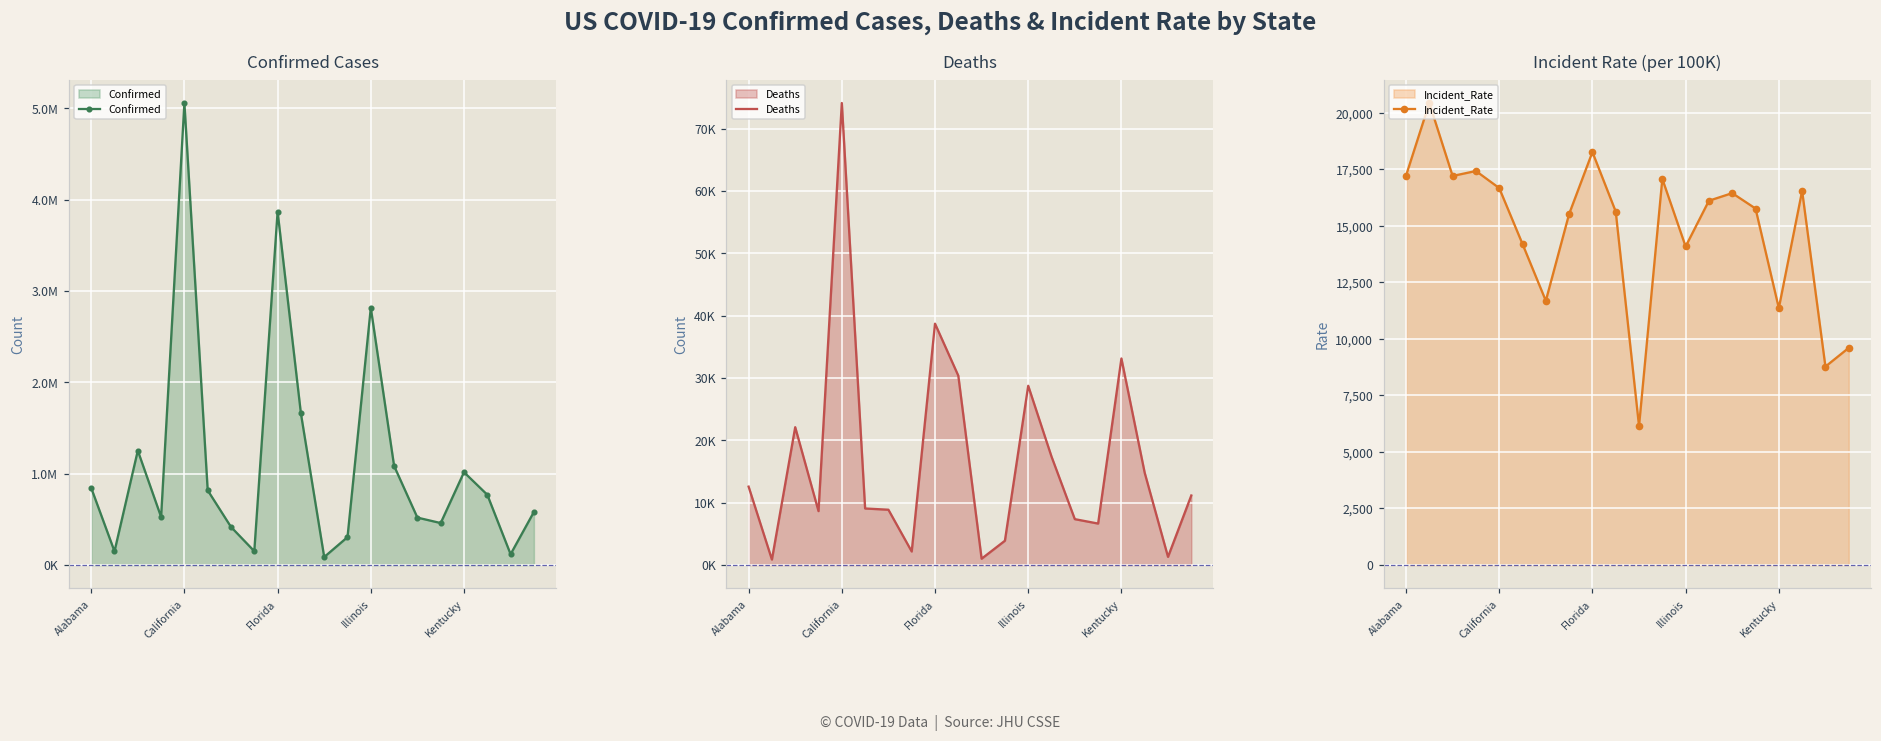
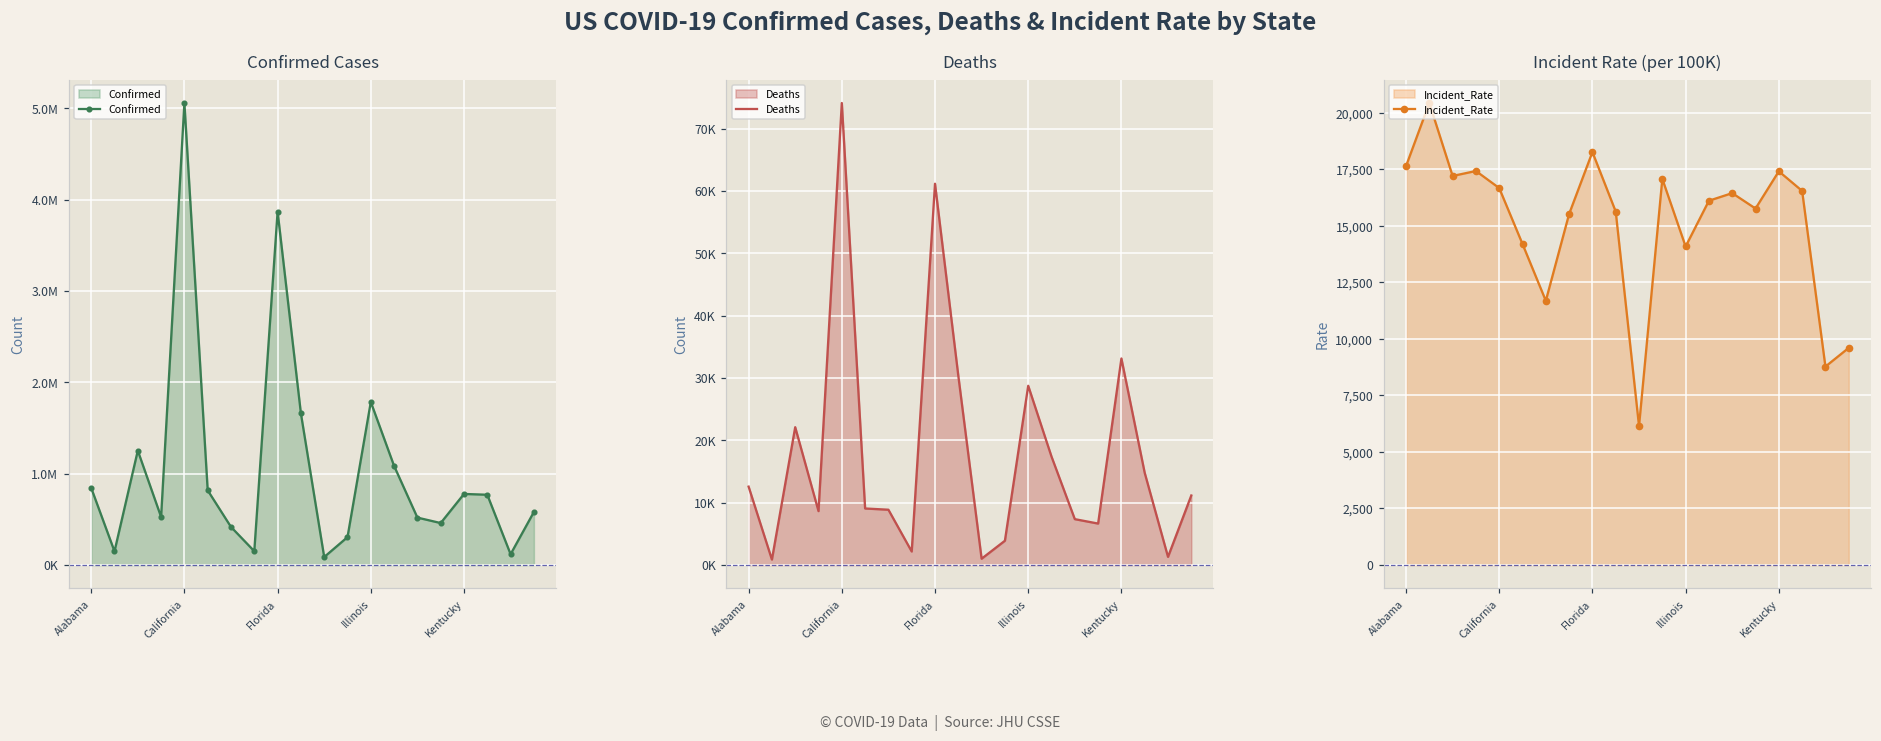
  {
    "Confirmed Cases": {
      "Alabama": "800000",
      "California": "5100000",
      "Florida": "3900000",
-     "Illinois": "2800000",
-     "Kentucky": "1000000"
+     "Illinois": "1800000",
+     "Kentucky": "800000"
    },
    "Deaths": {
      "Alabama": "13000",
      "California": "74000",
-     "Florida": "39000",
+     "Florida": "61000",
      "Illinois": "29000",
      "Kentucky": "33000"
    },
    "Incident Rate (per 100K)": {
-     "Alabama": "17,200",
+     "Alabama": "17,600",
      "California": "16,700",
      "Florida": "18,300",
      "Illinois": "14,100",
-     "Kentucky": "11,400"
+     "Kentucky": "17,400"
    }
  }
